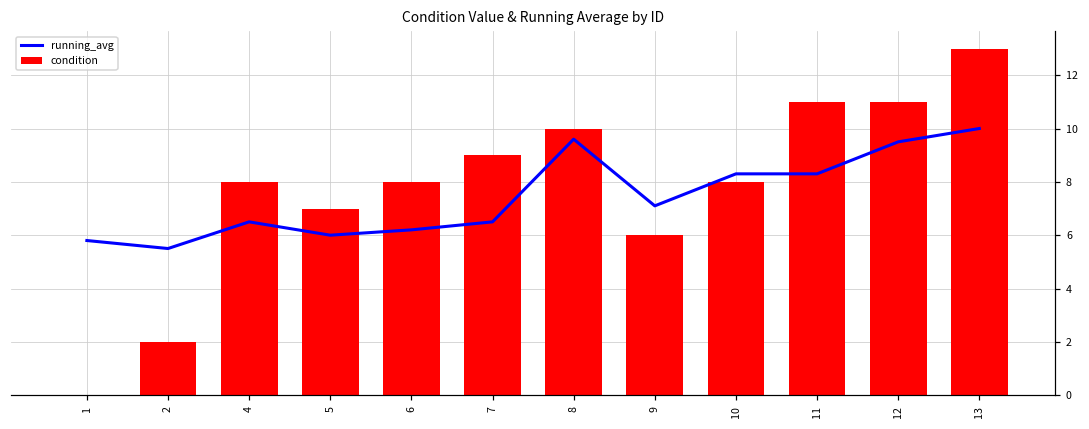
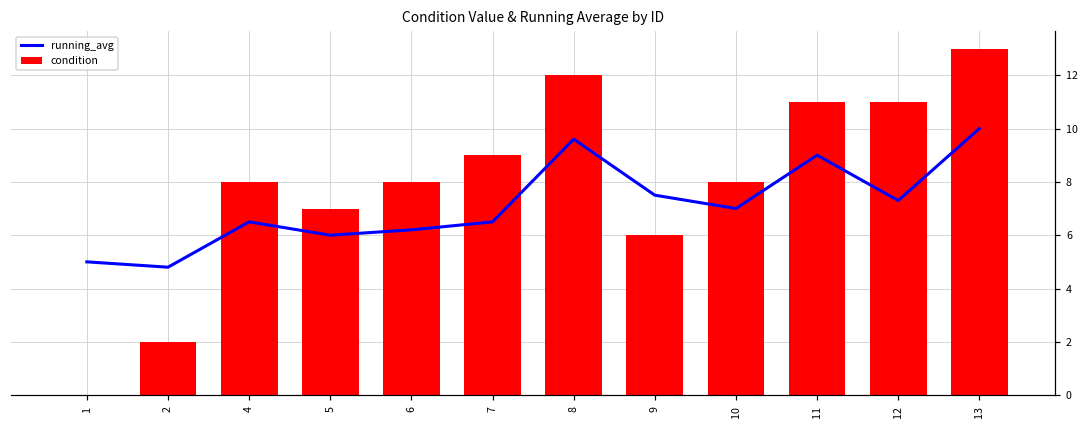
  {
    "running_avg": {
-     "1": 5.8,
-     "2": 5.5,
+     "1": 5.0,
+     "2": 4.8,
      "4": 6.5,
      "5": 6.0,
      "6": 6.2,
      "7": 6.5,
      "8": 9.6,
-     "9": 7.1,
-     "10": 8.3,
-     "11": 8.3,
-     "12": 9.5,
+     "9": 7.5,
+     "10": 7.0,
+     "11": 9.0,
+     "12": 7.3,
      "13": 10.0
    },
    "condition": {
      "1": 0,
      "2": 2,
      "4": 8,
      "5": 7,
      "6": 8,
      "7": 9,
-     "8": 10,
+     "8": 12,
      "9": 6,
      "10": 8,
      "11": 11,
      "12": 11,
      "13": 13
    }
  }
